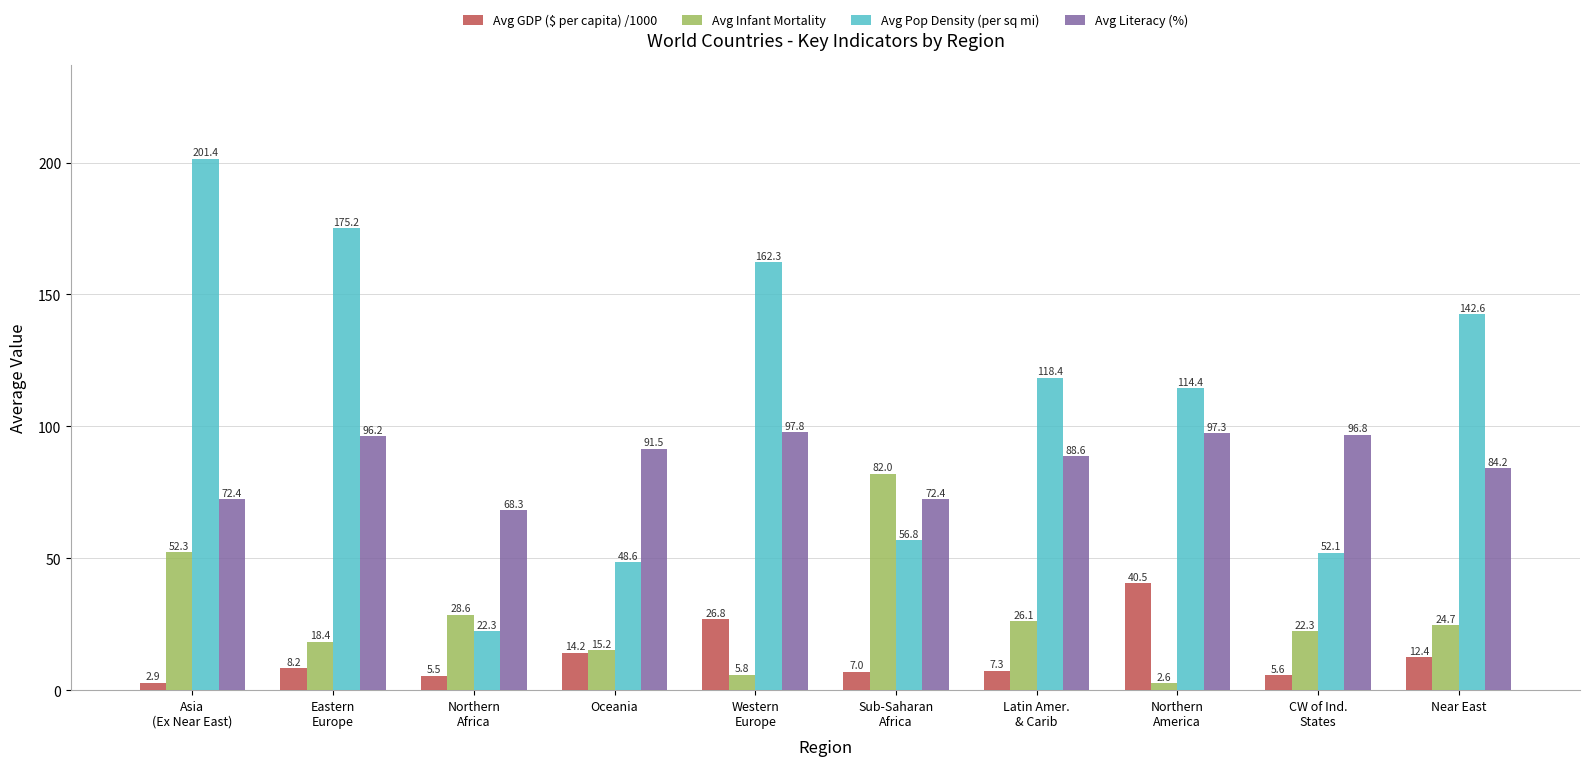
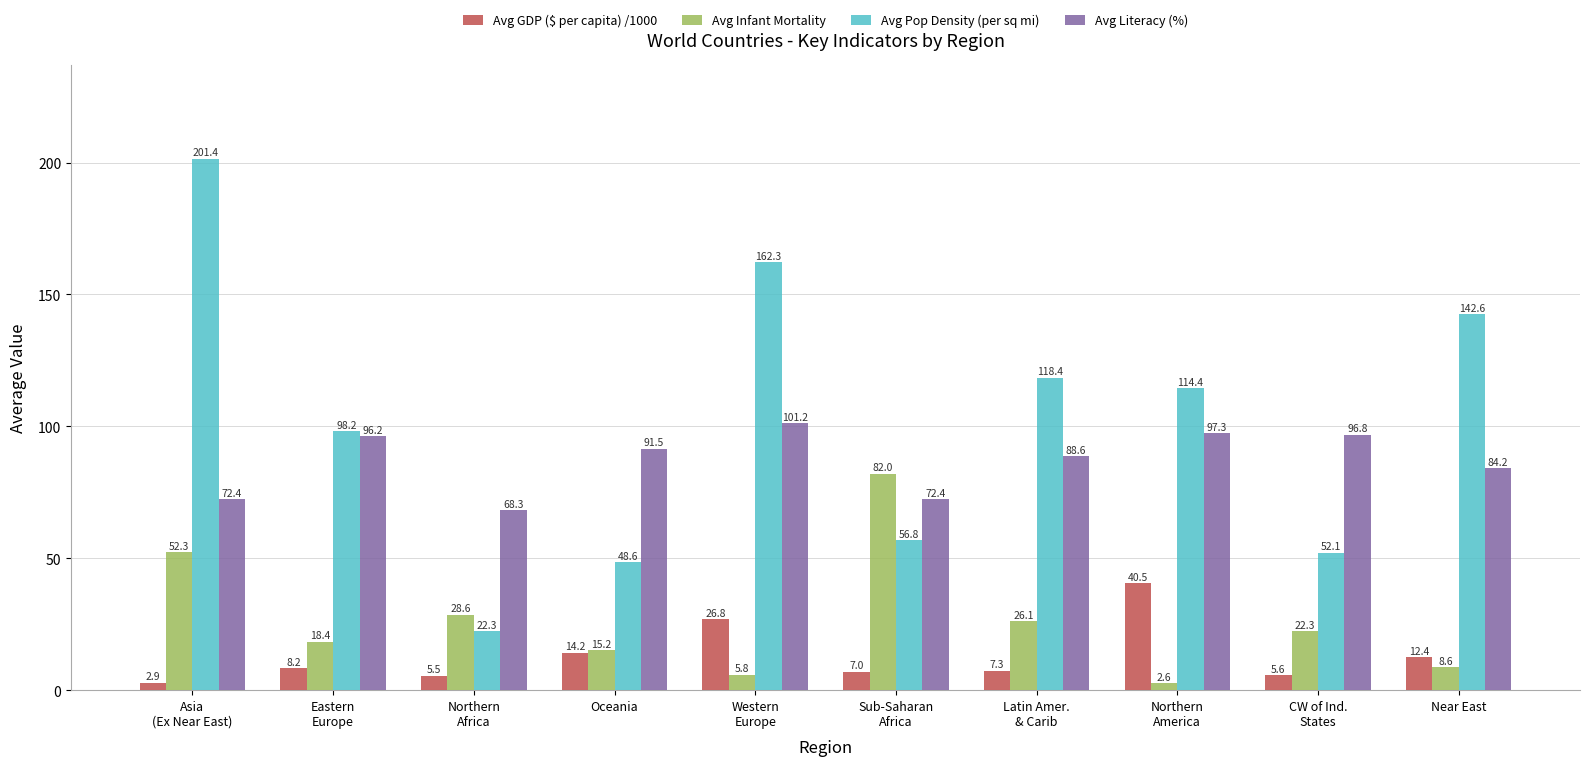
  {
    "Avg GDP ($ per capita) /1000": {
      "Asia (Ex Near East)": 2.9,
      "Eastern Europe": 8.2,
      "Northern Africa": 5.5,
      "Oceania": 14.2,
      "Western Europe": 26.8,
      "Sub-Saharan Africa": 7.0,
      "Latin Amer. & Carib": 7.3,
      "Northern America": 40.5,
      "CW of Ind. States": 5.6,
      "Near East": 12.4
    },
    "Avg Infant Mortality": {
      "Asia (Ex Near East)": 52.3,
      "Eastern Europe": 18.4,
      "Northern Africa": 28.6,
      "Oceania": 15.2,
      "Western Europe": 5.8,
      "Sub-Saharan Africa": 82.0,
      "Latin Amer. & Carib": 26.1,
      "Northern America": 2.6,
      "CW of Ind. States": 22.3,
-     "Near East": 24.7
+     "Near East": 8.6
    },
    "Avg Pop Density (per sq mi)": {
      "Asia (Ex Near East)": 201.4,
-     "Eastern Europe": 175.2,
+     "Eastern Europe": 98.2,
      "Northern Africa": 22.3,
      "Oceania": 48.6,
      "Western Europe": 162.3,
      "Sub-Saharan Africa": 56.8,
      "Latin Amer. & Carib": 118.4,
      "Northern America": 114.4,
      "CW of Ind. States": 52.1,
      "Near East": 142.6
    },
    "Avg Literacy (%)": {
      "Asia (Ex Near East)": 72.4,
      "Eastern Europe": 96.2,
      "Northern Africa": 68.3,
      "Oceania": 91.5,
-     "Western Europe": 97.8,
+     "Western Europe": 101.2,
      "Sub-Saharan Africa": 72.4,
      "Latin Amer. & Carib": 88.6,
      "Northern America": 97.3,
      "CW of Ind. States": 96.8,
      "Near East": 84.2
    }
  }
